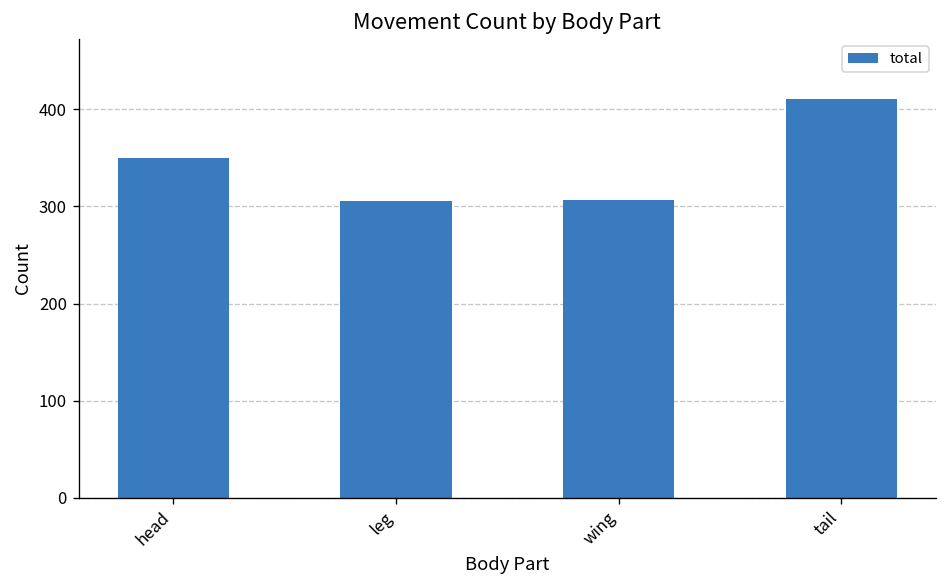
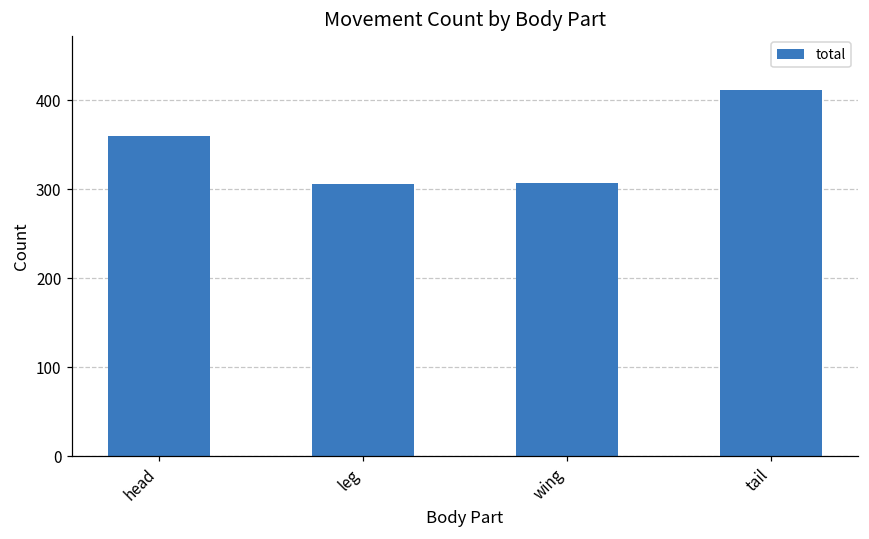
  {
-   "head": 350,
+   "head": 360,
    "leg": 310,
    "wing": 310,
    "tail": 410
  }
